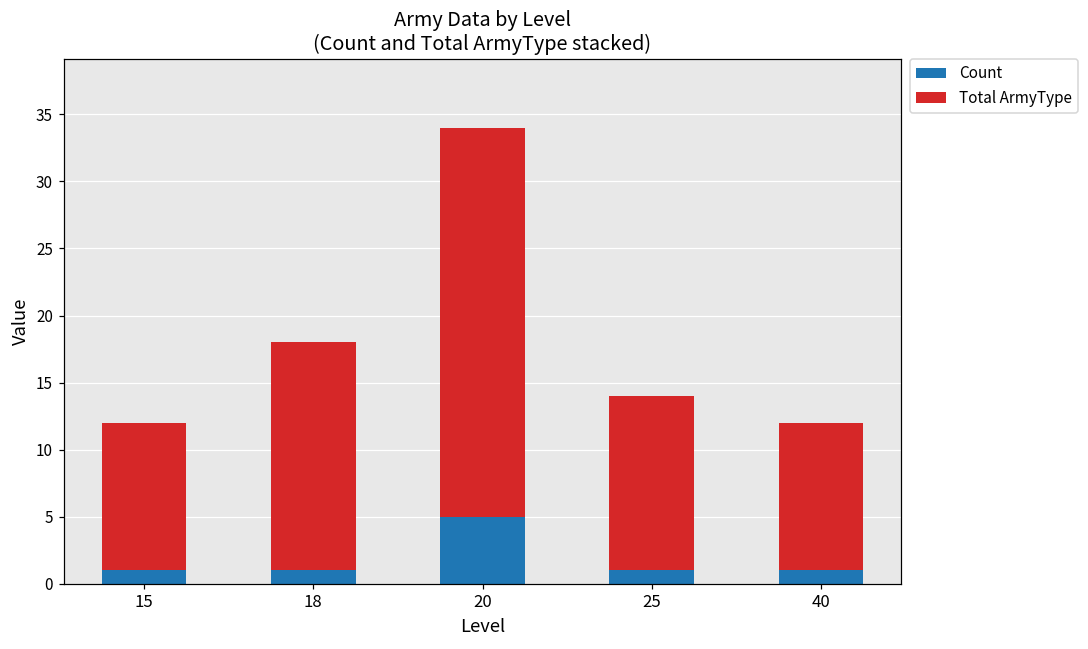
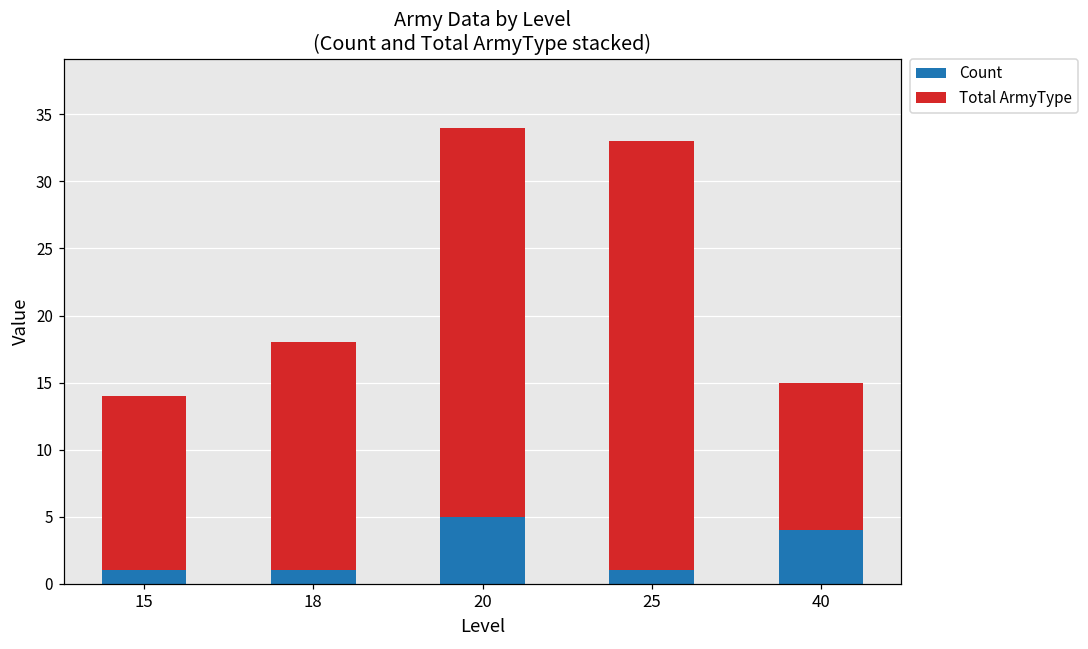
  {
    "Count": {
      "15": 1,
      "18": 1,
      "20": 5,
      "25": 1,
-     "40": 1
+     "40": 4
    },
    "Total ArmyType": {
-     "15": 11,
+     "15": 13,
      "18": 17,
      "20": 29,
-     "25": 13,
+     "25": 32,
      "40": 11
    }
  }
